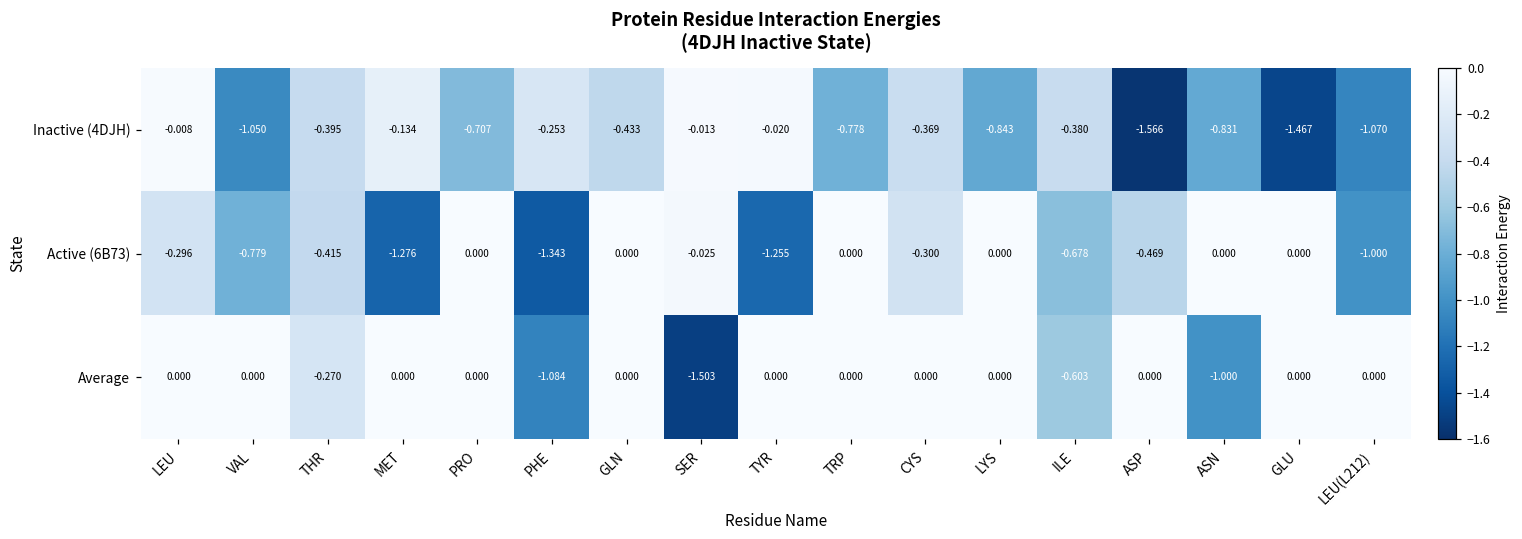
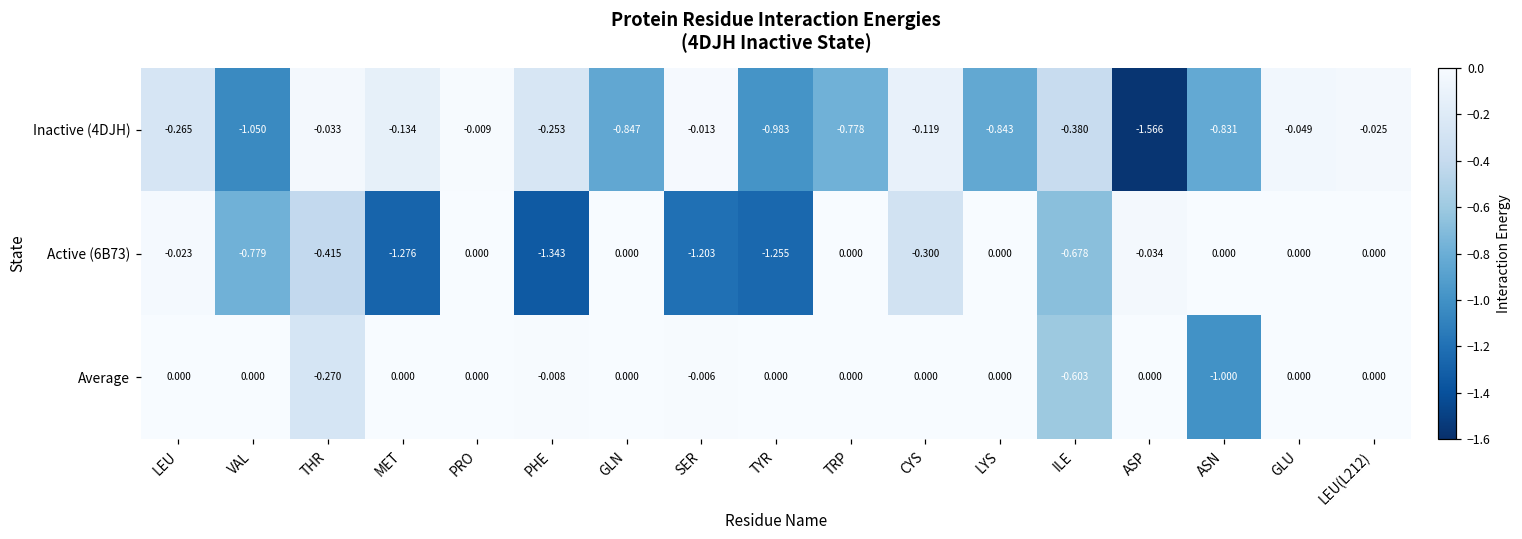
  {
    "Inactive (4DJH)": {
-     "LEU": -0.008,
+     "LEU": -0.265,
      "VAL": -1.050,
-     "THR": -0.395,
+     "THR": -0.033,
      "MET": -0.134,
-     "PRO": -0.707,
+     "PRO": -0.009,
      "PHE": -0.253,
-     "GLN": -0.433,
+     "GLN": -0.847,
      "SER": -0.013,
-     "TYR": -0.020,
+     "TYR": -0.983,
      "TRP": -0.778,
-     "CYS": -0.369,
+     "CYS": -0.119,
      "LYS": -0.843,
      "ILE": -0.380,
      "ASP": -1.566,
      "ASN": -0.831,
-     "GLU": -1.467,
-     "LEU(L212)": -1.070
+     "GLU": -0.049,
+     "LEU(L212)": -0.025
    },
    "Active (6B73)": {
-     "LEU": -0.296,
+     "LEU": -0.023,
      "VAL": -0.779,
      "THR": -0.415,
      "MET": -1.276,
      "PRO": 0.000,
      "PHE": -1.343,
      "GLN": 0.000,
-     "SER": -0.025,
+     "SER": -1.203,
      "TYR": -1.255,
      "TRP": 0.000,
      "CYS": -0.300,
      "LYS": 0.000,
      "ILE": -0.678,
-     "ASP": -0.469,
+     "ASP": -0.034,
      "ASN": 0.000,
      "GLU": 0.000,
-     "LEU(L212)": -1.000
+     "LEU(L212)": 0.000
    },
    "Average": {
      "LEU": 0.000,
      "VAL": 0.000,
      "THR": -0.270,
      "MET": 0.000,
      "PRO": 0.000,
-     "PHE": -1.084,
+     "PHE": -0.008,
      "GLN": 0.000,
-     "SER": -1.503,
+     "SER": -0.006,
      "TYR": 0.000,
      "TRP": 0.000,
      "CYS": 0.000,
      "LYS": 0.000,
      "ILE": -0.603,
      "ASP": 0.000,
      "ASN": -1.000,
      "GLU": 0.000,
      "LEU(L212)": 0.000
    }
  }
